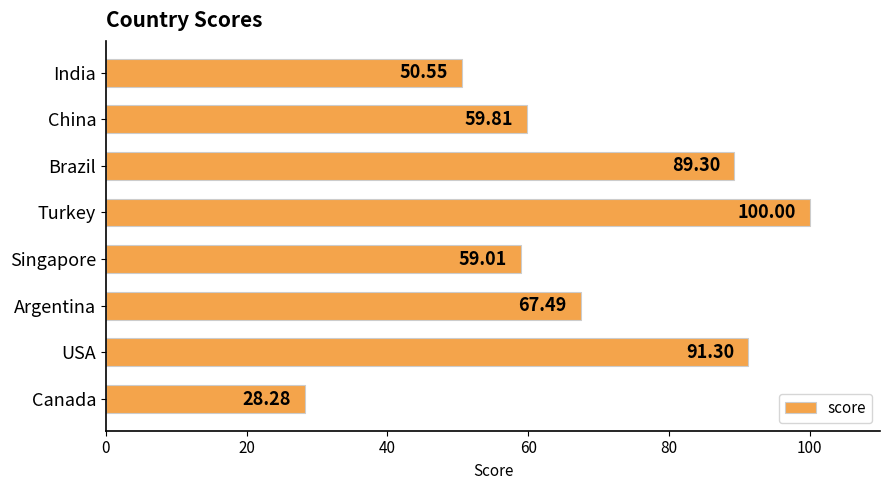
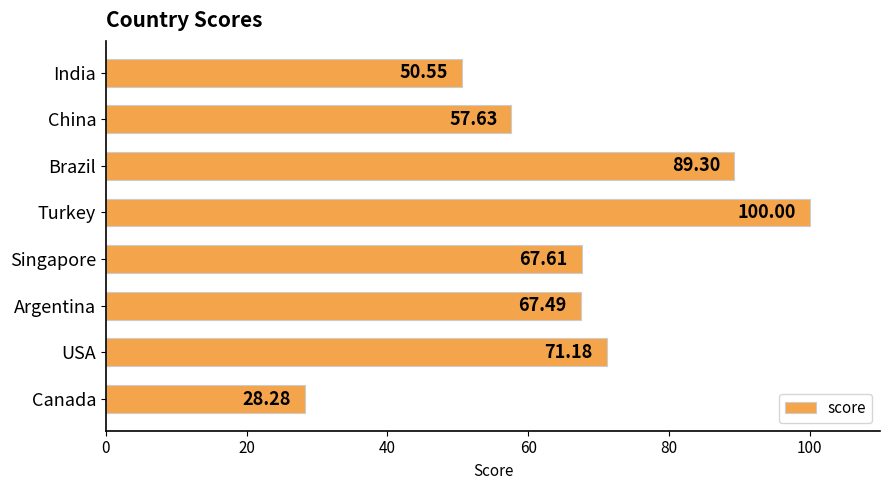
  {
    "India": 50.55,
-   "China": 59.81,
+   "China": 57.63,
    "Brazil": 89.30,
    "Turkey": 100.00,
-   "Singapore": 59.01,
+   "Singapore": 67.61,
    "Argentina": 67.49,
-   "USA": 91.30,
+   "USA": 71.18,
    "Canada": 28.28
  }
